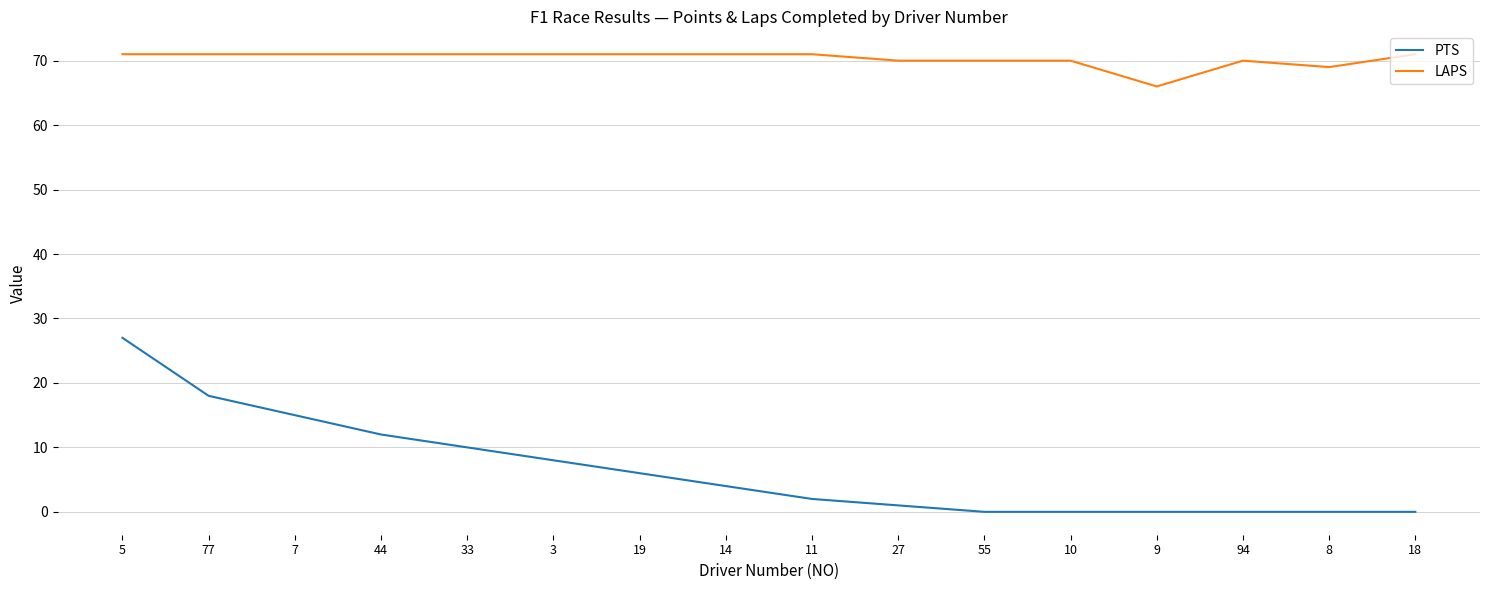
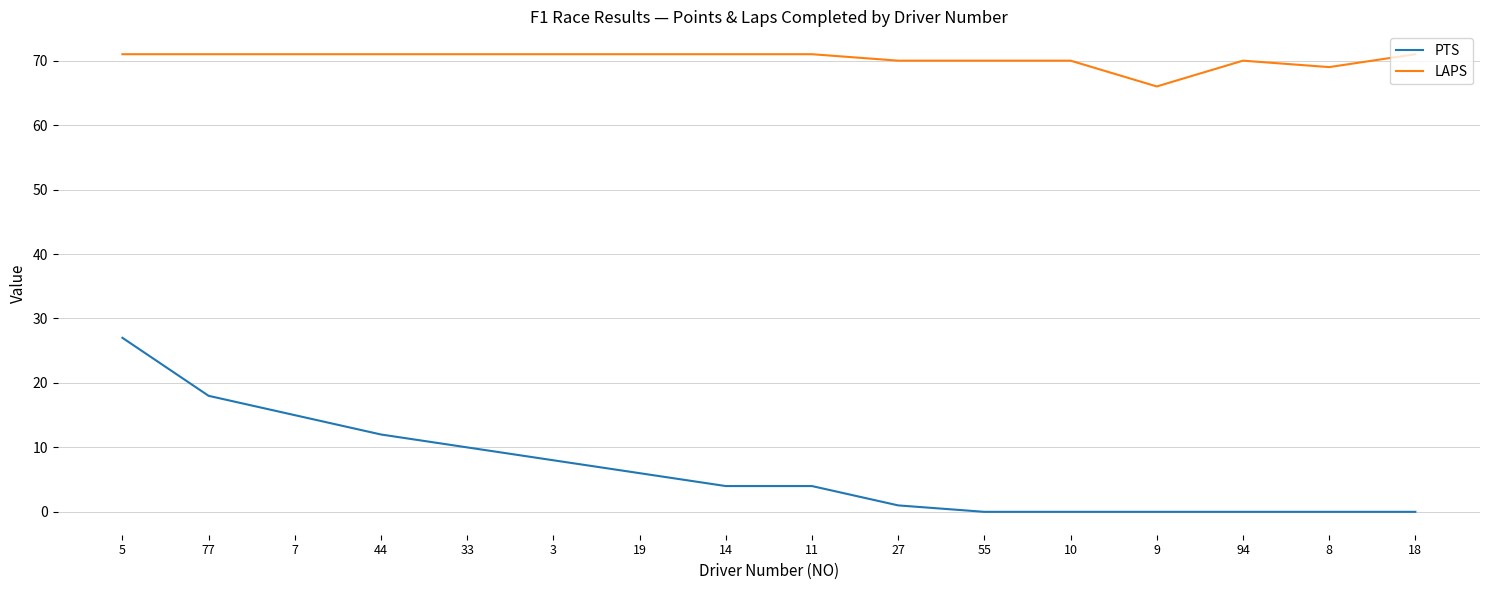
  {
    "PTS": {
      "5": 27,
      "77": 18,
      "7": 15,
      "44": 12,
      "33": 10,
      "3": 8,
      "19": 6,
      "14": 4,
-     "11": 2,
+     "11": 4,
      "27": 1,
      "55": 0,
      "10": 0,
      "9": 0,
      "94": 0,
      "8": 0,
      "18": 0
    },
    "LAPS": {
      "5": 71,
      "77": 71,
      "7": 71,
      "44": 71,
      "33": 71,
      "3": 71,
      "19": 71,
      "14": 71,
      "11": 71,
      "27": 70,
      "55": 70,
      "10": 70,
      "9": 66,
      "94": 70,
      "8": 69
    }
  }
